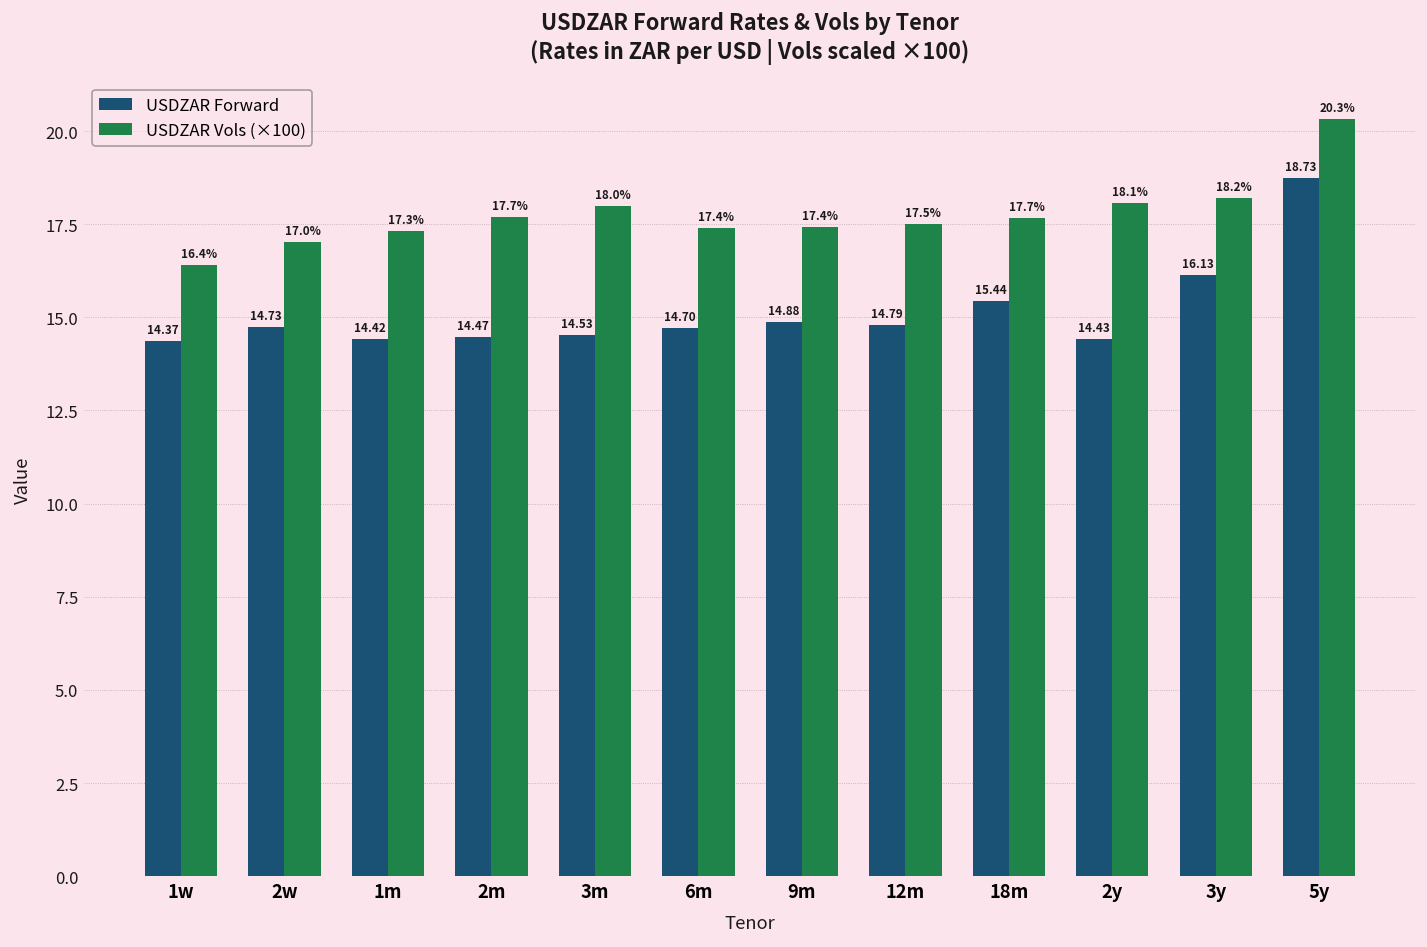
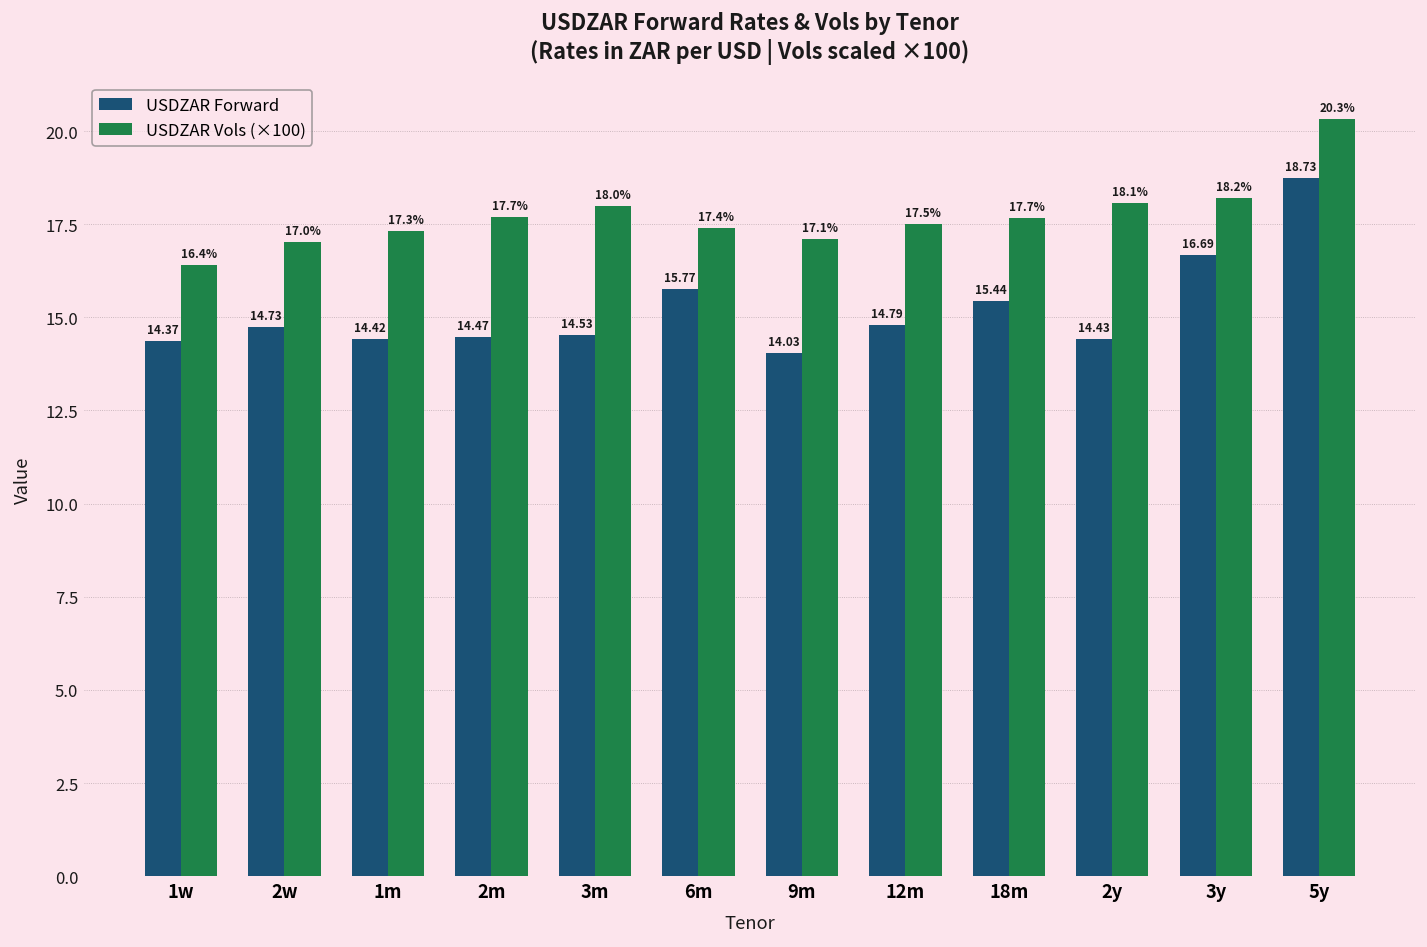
  {
    "USDZAR Forward": {
      "1w": "14.37",
      "2w": "14.73",
      "1m": "14.42",
      "2m": "14.47",
      "3m": "14.53",
-     "6m": "14.70",
-     "9m": "14.88",
+     "6m": "15.77",
+     "9m": "14.03",
      "12m": "14.79",
      "18m": "15.44",
      "2y": "14.43",
-     "3y": "16.13",
+     "3y": "16.69",
      "5y": "18.73"
    },
    "USDZAR Vols (×100)": {
      "1w": "16.4%",
      "2w": "17.0%",
      "1m": "17.3%",
      "2m": "17.7%",
      "3m": "18.0%",
      "6m": "17.4%",
-     "9m": "17.4%",
+     "9m": "17.1%",
      "12m": "17.5%",
      "18m": "17.7%",
      "2y": "18.1%",
      "3y": "18.2%",
      "5y": "20.3%"
    }
  }
